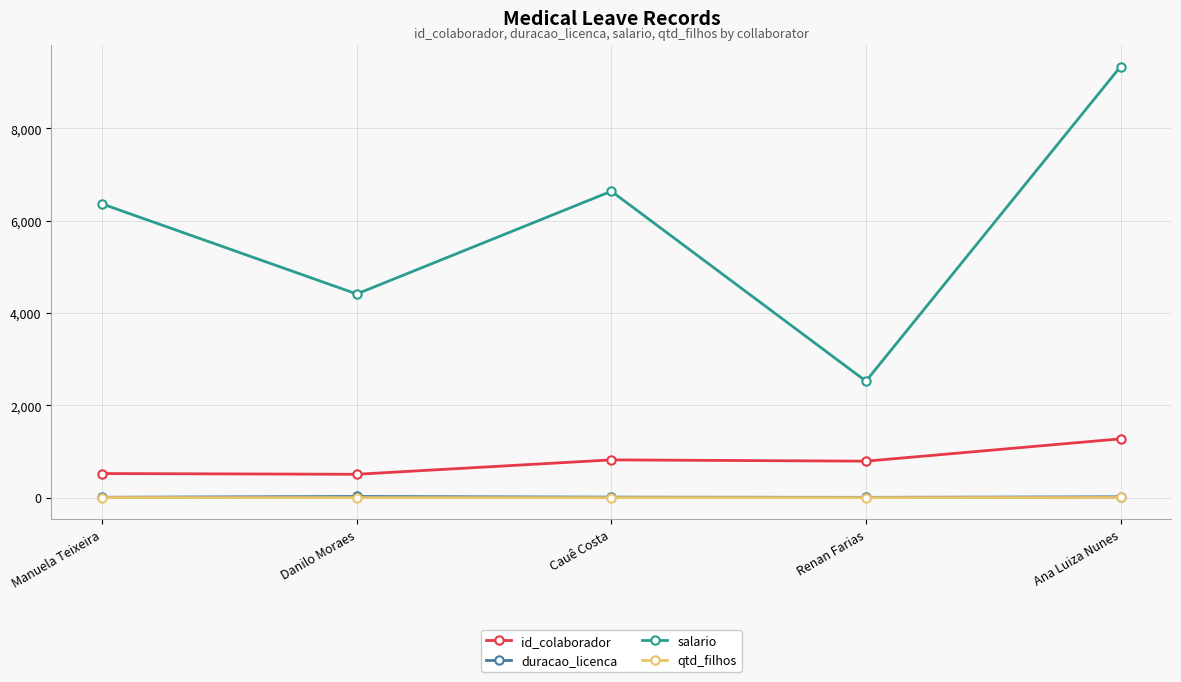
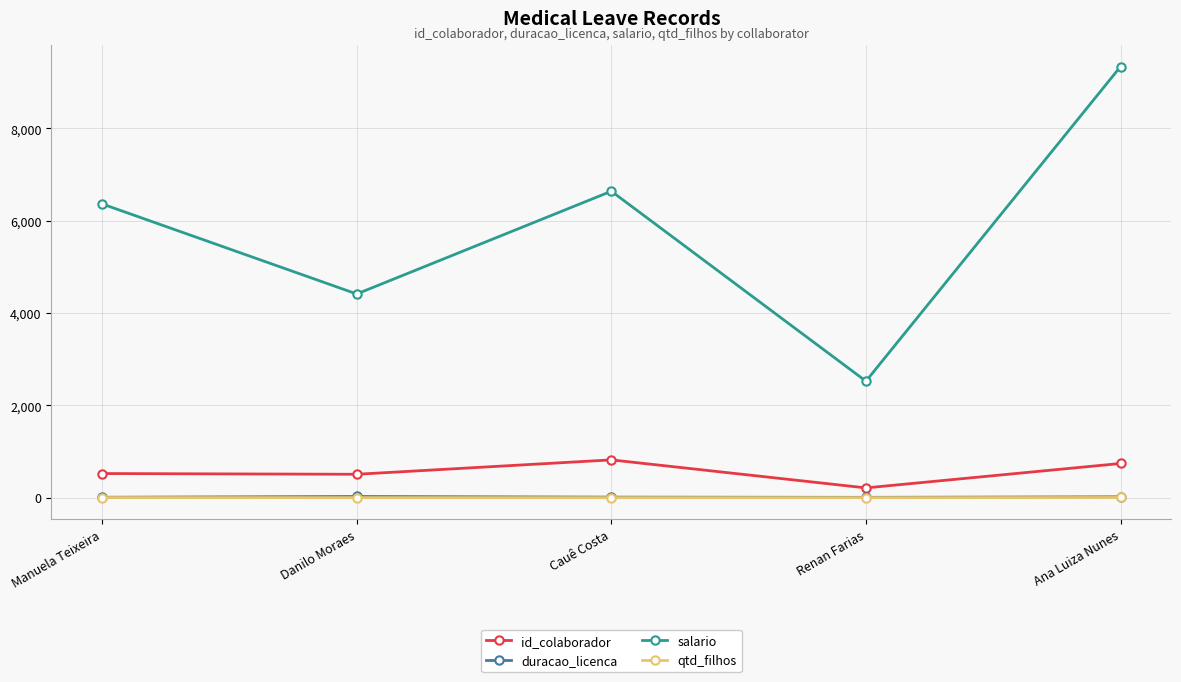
  {
    "id_colaborador": {
      "Manuela Teixeira": "500",
      "Danilo Moraes": "500",
      "Cauê Costa": "800",
-     "Renan Farias": "800",
-     "Ana Luiza Nunes": "1,300"
+     "Renan Farias": "200",
+     "Ana Luiza Nunes": "700"
    }
  }
